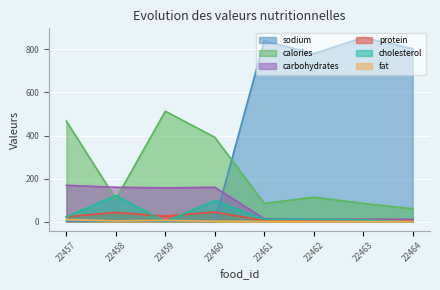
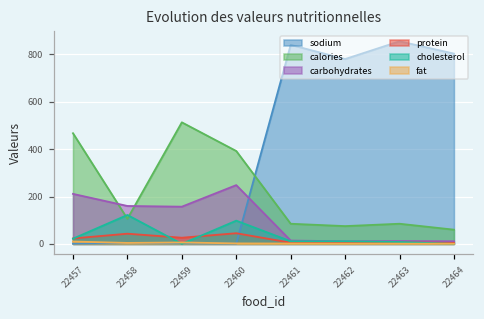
  {
    "calories": {
      "22457": 470,
      "22458": 110,
      "22459": 510,
      "22460": 390,
      "22461": 90,
-     "22462": 110,
+     "22462": 80,
      "22463": 90,
      "22464": 60
    },
    "carbohydrates": {
-     "22457": 170,
+     "22457": 210,
      "22458": 160,
      "22459": 160,
-     "22460": 160
+     "22460": 250
    },
    "protein": {
      "22458": 40,
      "22459": 30,
      "22460": 50
    },
    "cholesterol": {
      "22458": 120,
      "22460": 100
    }
  }
